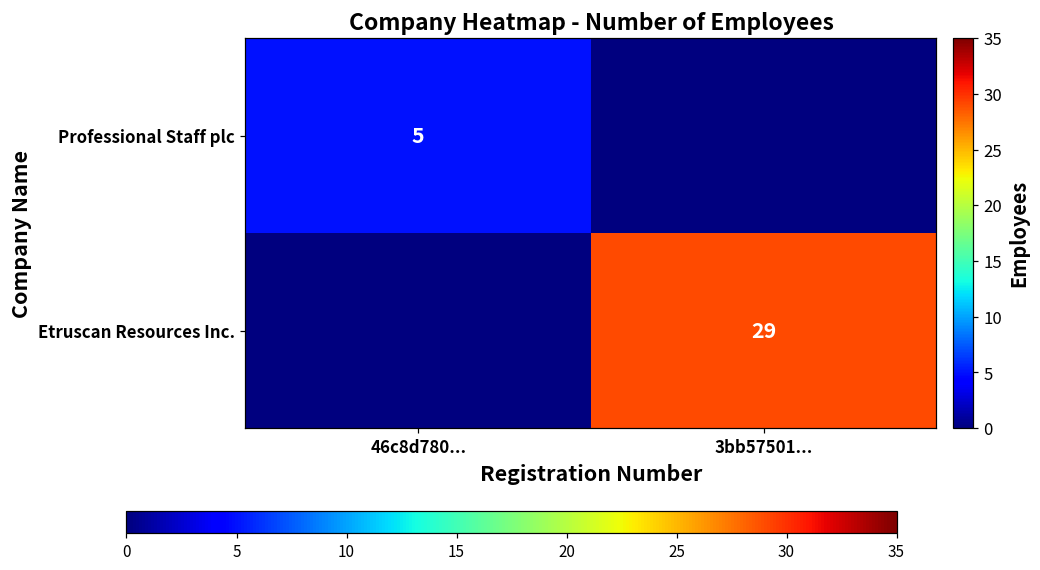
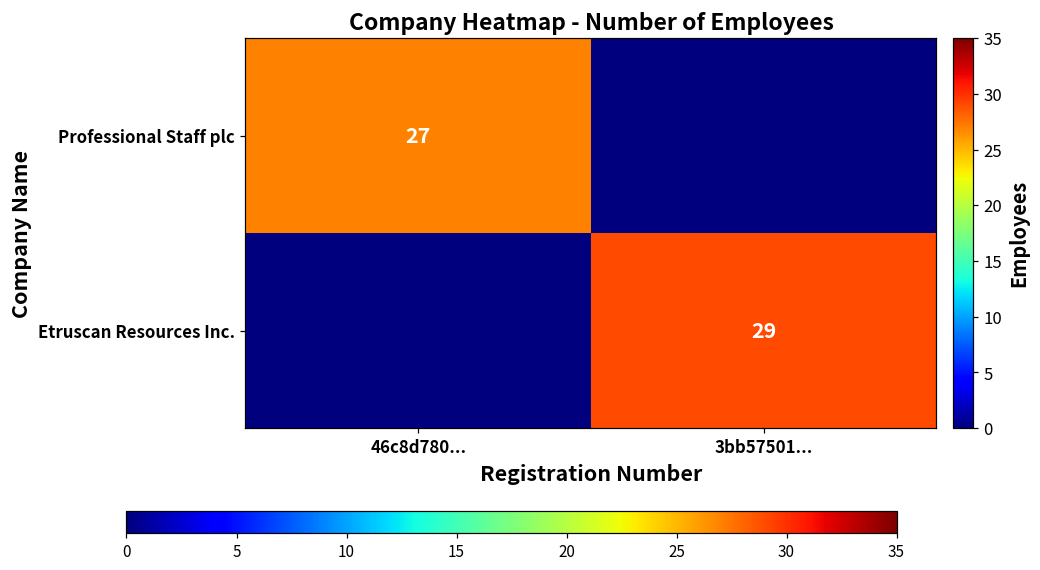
  {
    "Professional Staff plc": {
-     "46c8d780...": 5
+     "46c8d780...": 27
    },
    "Etruscan Resources Inc.": {
      "3bb57501...": 29
    }
  }
